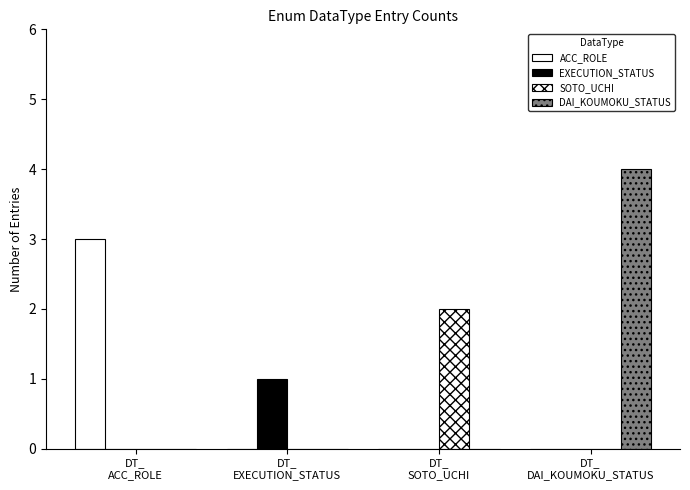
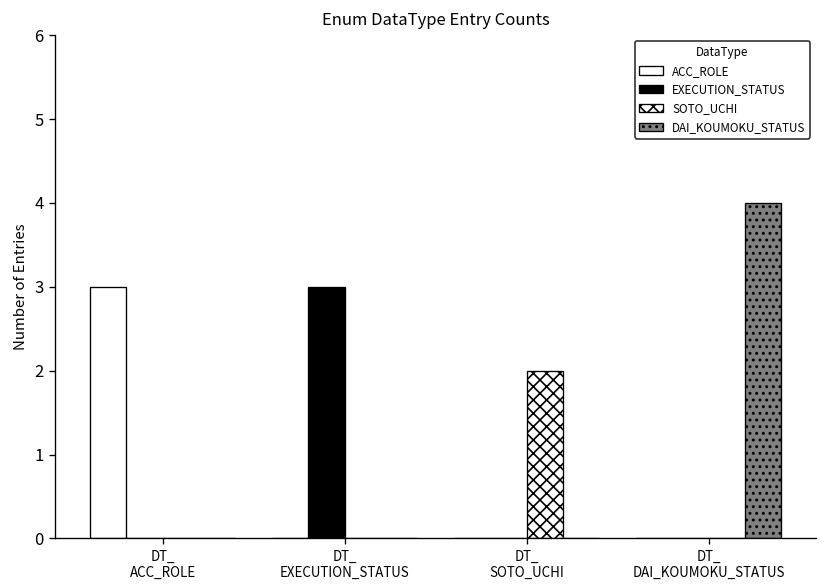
  {
    "EXECUTION_STATUS": {
      "DT_ ACC_ROLE": 0,
-     "DT_ EXECUTION_STATUS": 1,
+     "DT_ EXECUTION_STATUS": 3,
      "DT_ SOTO_UCHI": 0,
      "DT_ DAI_KOUMOKU_STATUS": 0
    },
    "DAI_KOUMOKU_STATUS": {
      "DT_ ACC_ROLE": 0,
      "DT_ EXECUTION_STATUS": 0,
      "DT_ SOTO_UCHI": 0,
      "DT_ DAI_KOUMOKU_STATUS": 4
    }
  }
